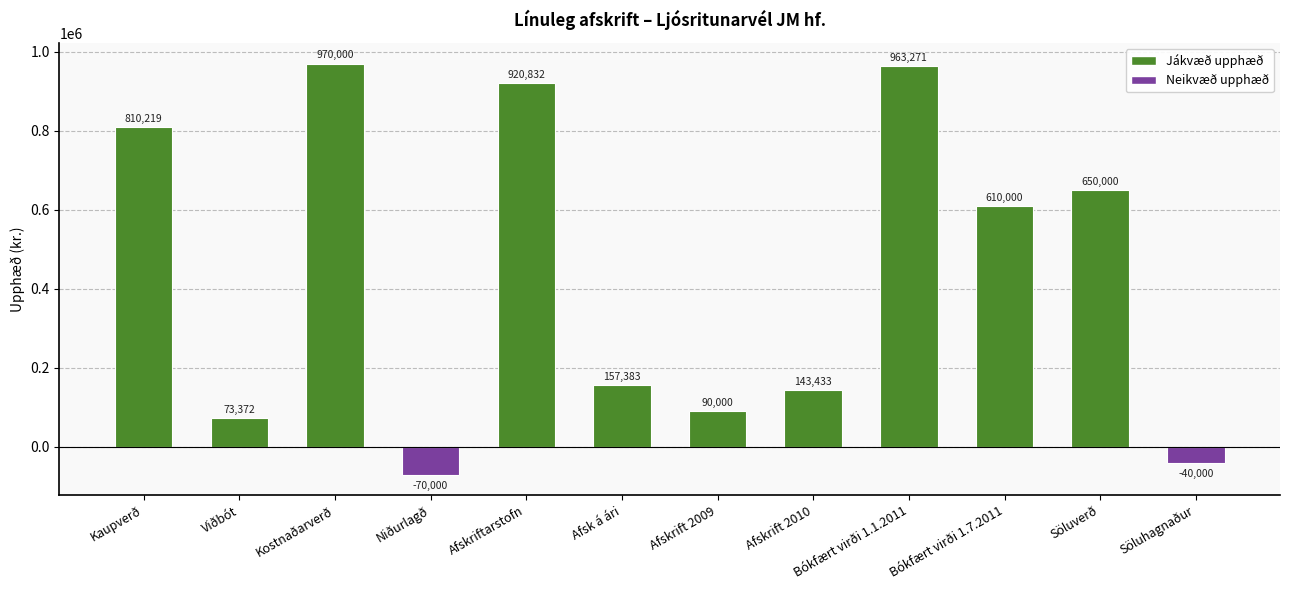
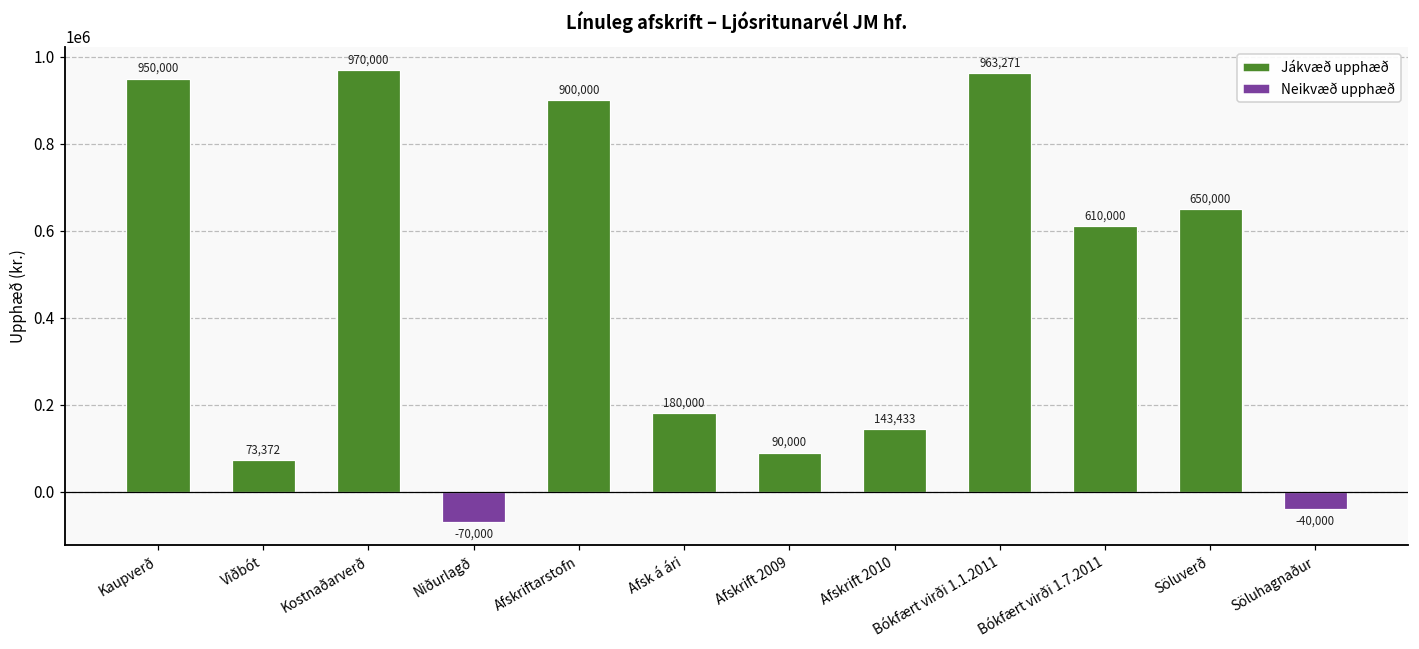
  {
-   "Kaupverð": "810,219",
+   "Kaupverð": "950,000",
    "Viðbót": "73,372",
    "Kostnaðarverð": "970,000",
    "Niðurlagð": "-70,000",
-   "Afskriftarstofn": "920,832",
-   "Afsk á ári": "157,383",
+   "Afskriftarstofn": "900,000",
+   "Afsk á ári": "180,000",
    "Afskrift 2009": "90,000",
    "Afskrift 2010": "143,433",
    "Bókfært virði 1.1.2011": "963,271",
    "Bókfært virði 1.7.2011": "610,000",
    "Söluverð": "650,000",
    "Söluhagnaður": "-40,000"
  }
